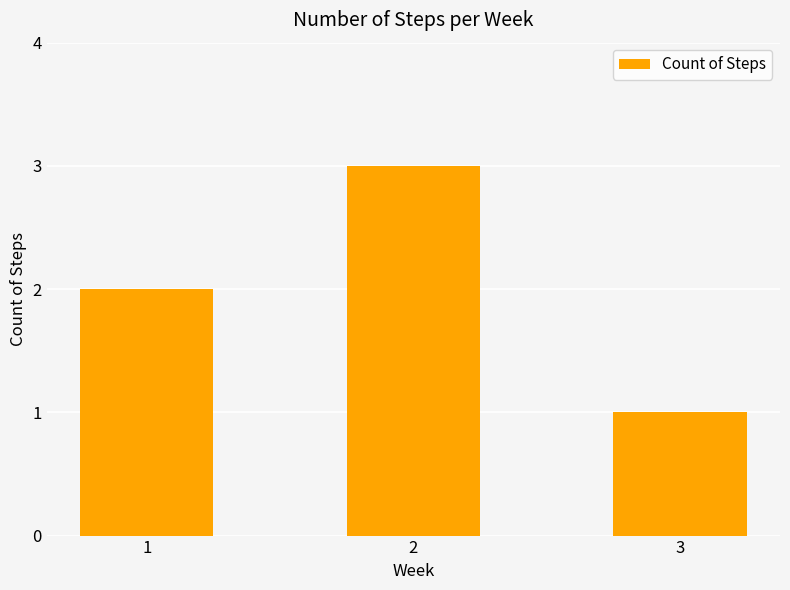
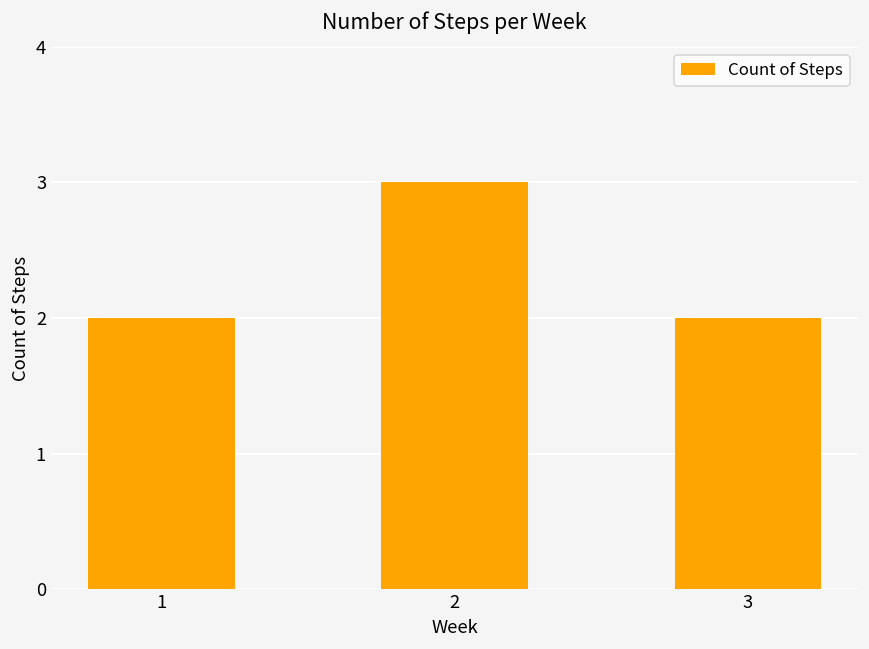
  {
    "1": 2,
    "2": 3,
-   "3": 1
+   "3": 2
  }
